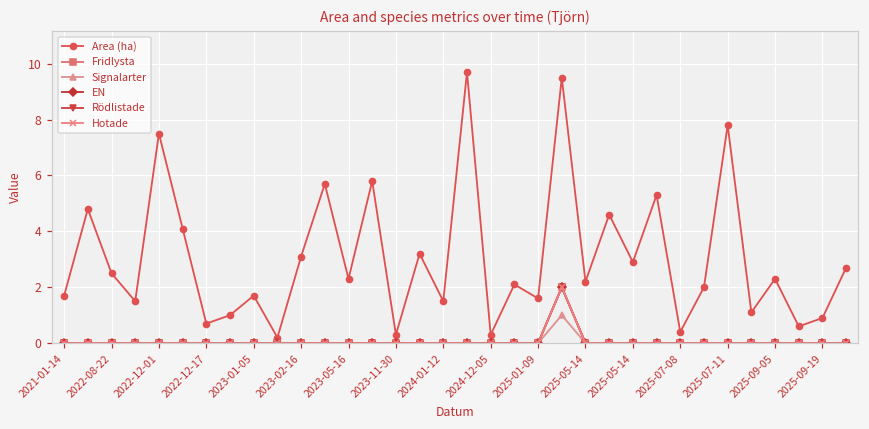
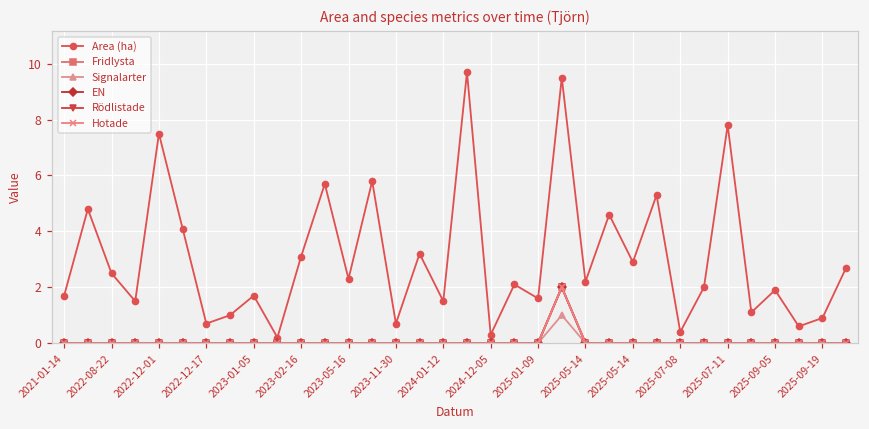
  {
    "Area (ha)": {
      "2021-01-14": 1.7,
      "2022-08-22": 2.5,
      "2023-01-05": 1.7,
      "2023-05-16": 2.3,
-     "2023-11-30": 0.3,
+     "2023-11-30": 0.7,
      "2024-01-12": 1.5,
      "2024-12-05": 0.3,
      "2025-01-09": 1.6,
      "2025-07-08": 0.4,
-     "2025-09-05": 2.3
+     "2025-09-05": 1.9
    }
  }
